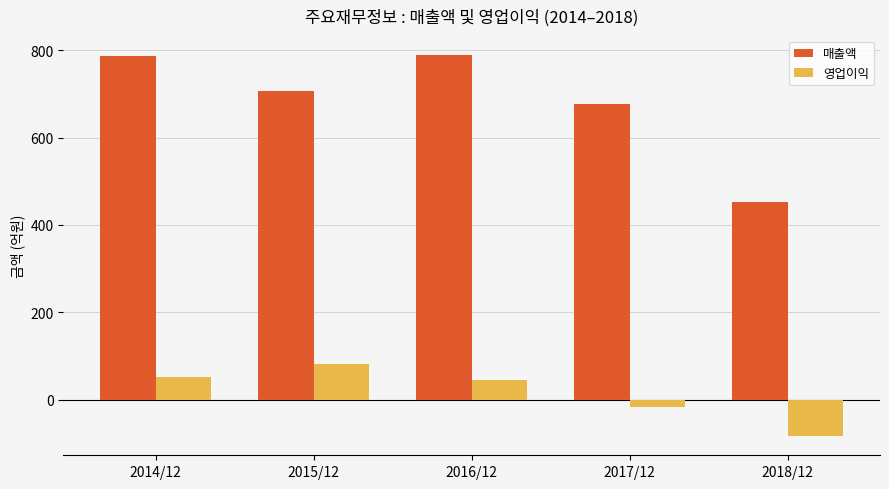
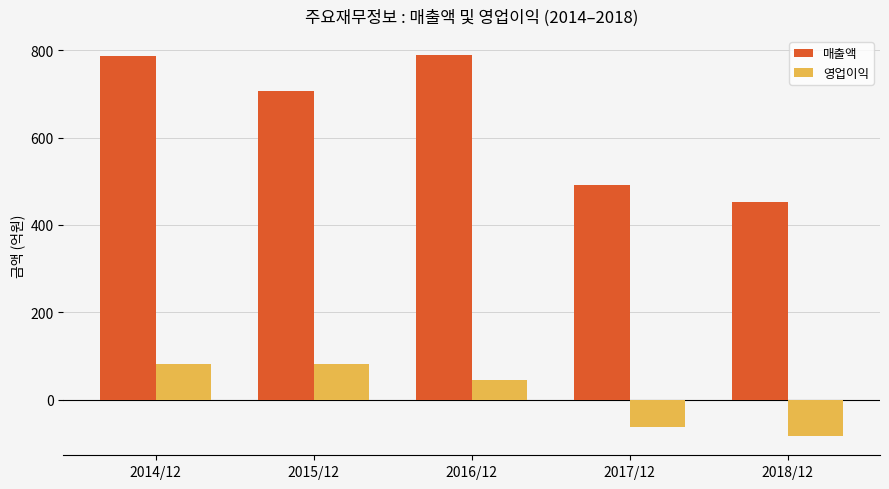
  {
    "매출액": {
      "2014/12": 790,
      "2015/12": 710,
      "2016/12": 790,
-     "2017/12": 680,
+     "2017/12": 490,
      "2018/12": 450
    },
    "영업이익": {
-     "2014/12": 50,
+     "2014/12": 80,
      "2015/12": 80,
      "2016/12": 40,
-     "2017/12": -20,
+     "2017/12": -60,
      "2018/12": -80
    }
  }
